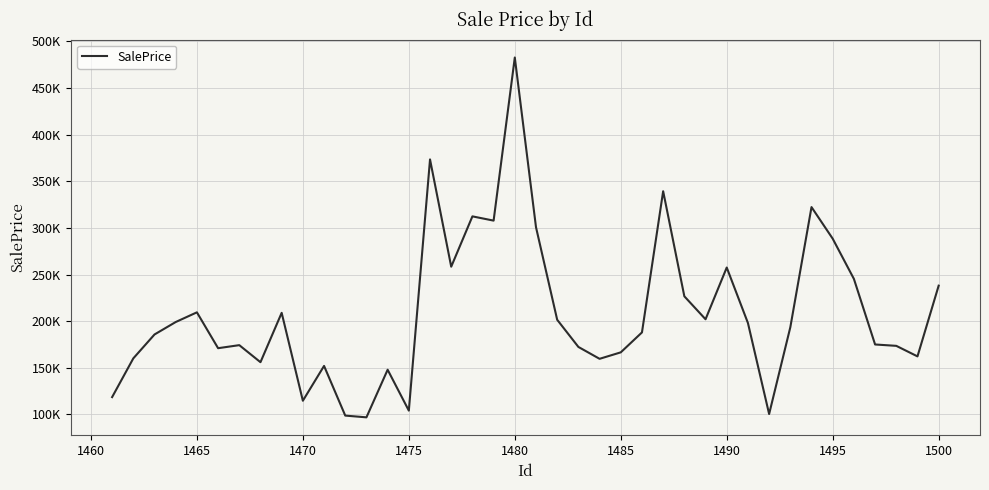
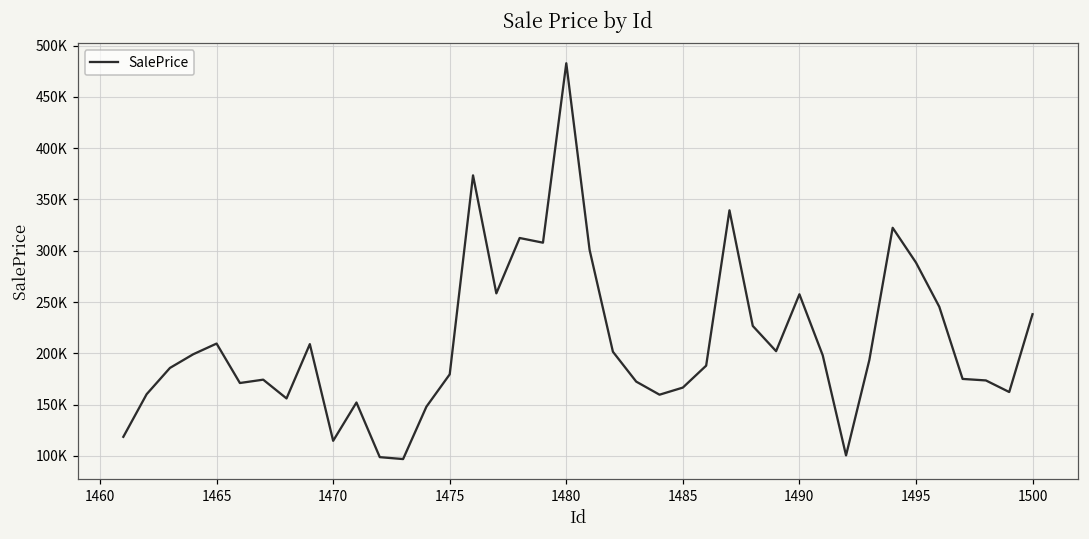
  {
    "1465": 210000,
    "1470": 110000,
-   "1475": 100000,
+   "1475": 180000,
    "1480": 480000,
    "1485": 170000,
    "1490": 260000,
    "1495": 290000,
    "1500": 240000
  }
